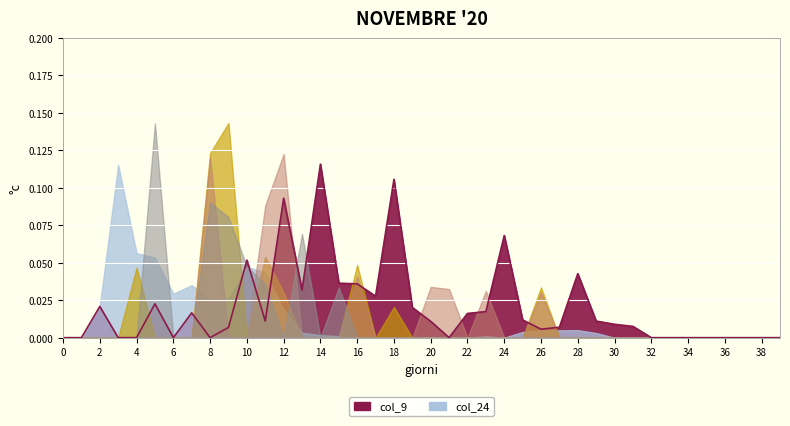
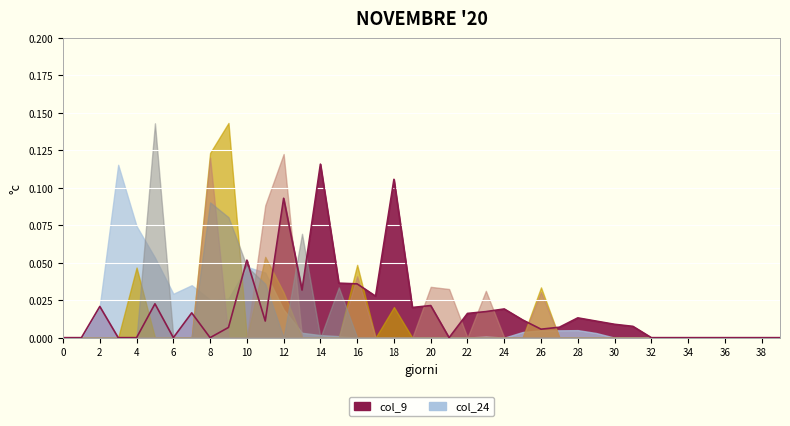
  {
    "col_9": {
      "8": 0.000,
      "10": 0.052,
      "12": 0.093,
      "14": 0.116,
      "16": 0.036,
      "18": 0.106,
-     "20": 0.011,
+     "20": 0.021,
      "22": 0.016,
-     "24": 0.068,
-     "28": 0.043,
+     "24": 0.019,
+     "28": 0.013,
      "30": 0.009
    },
    "col_24": {
-     "4": 0.056,
+     "4": 0.074,
      "6": 0.029,
      "8": 0.025,
      "12": 0.019,
      "28": 0.005
    }
  }
